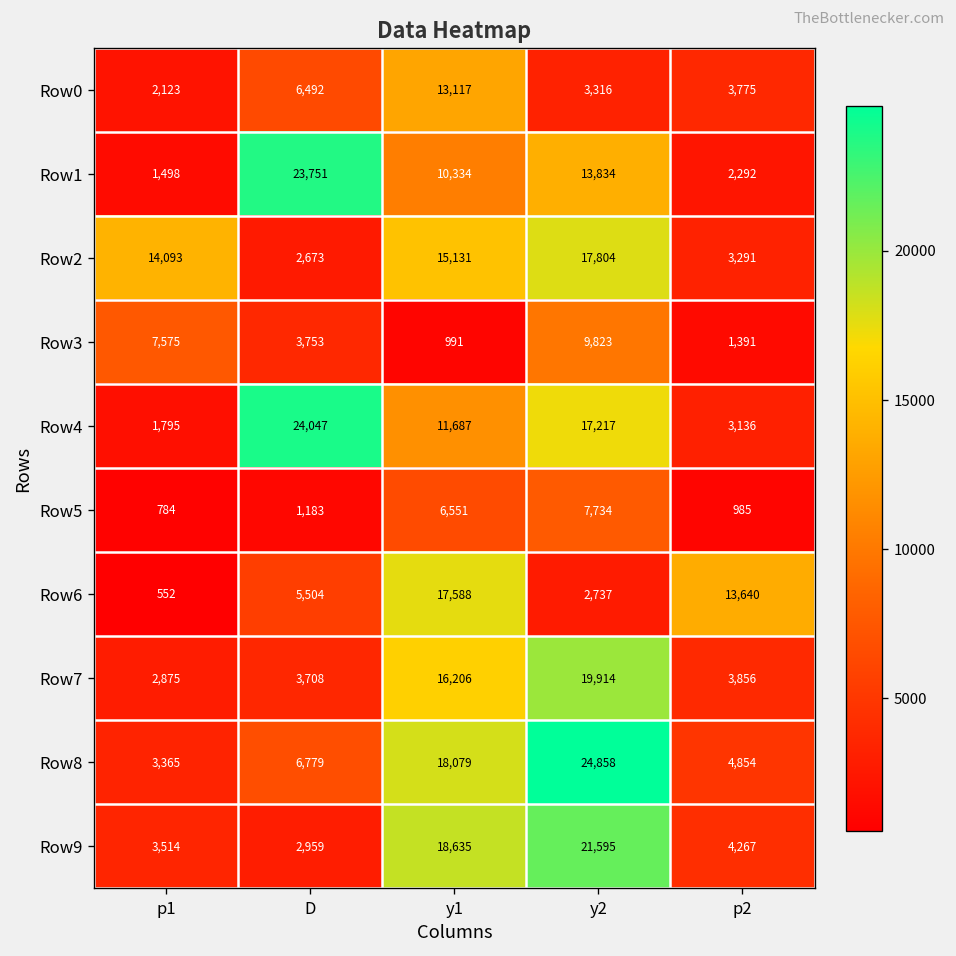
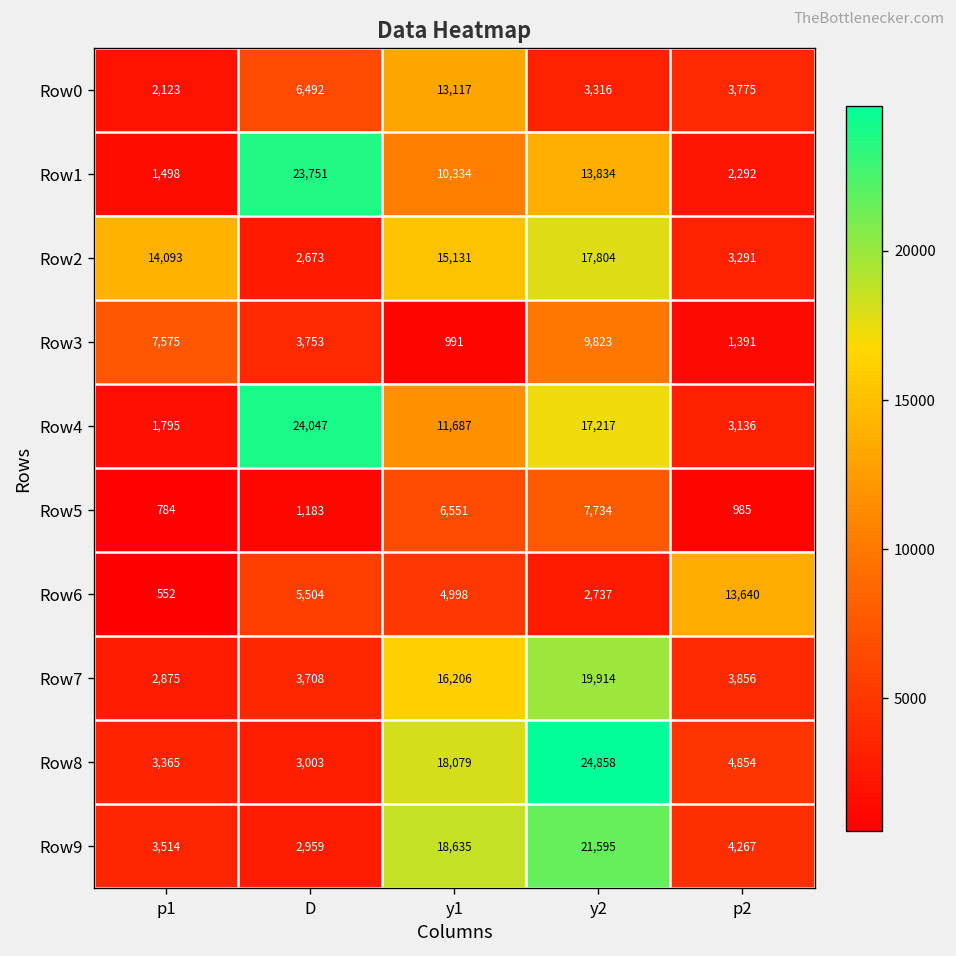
  {
    "Row0": {
      "p1": "2,123",
      "D": "6,492",
      "y1": "13,117",
      "y2": "3,316",
      "p2": "3,775"
    },
    "Row1": {
      "p1": "1,498",
      "D": "23,751",
      "y1": "10,334",
      "y2": "13,834",
      "p2": "2,292"
    },
    "Row2": {
      "p1": "14,093",
      "D": "2,673",
      "y1": "15,131",
      "y2": "17,804",
      "p2": "3,291"
    },
    "Row3": {
      "p1": "7,575",
      "D": "3,753",
      "y1": "991",
      "y2": "9,823",
      "p2": "1,391"
    },
    "Row4": {
      "p1": "1,795",
      "D": "24,047",
      "y1": "11,687",
      "y2": "17,217",
      "p2": "3,136"
    },
    "Row5": {
      "p1": "784",
      "D": "1,183",
      "y1": "6,551",
      "y2": "7,734",
      "p2": "985"
    },
    "Row6": {
      "p1": "552",
      "D": "5,504",
-     "y1": "17,588",
+     "y1": "4,998",
      "y2": "2,737",
      "p2": "13,640"
    },
    "Row7": {
      "p1": "2,875",
      "D": "3,708",
      "y1": "16,206",
      "y2": "19,914",
      "p2": "3,856"
    },
    "Row8": {
      "p1": "3,365",
-     "D": "6,779",
+     "D": "3,003",
      "y1": "18,079",
      "y2": "24,858",
      "p2": "4,854"
    },
    "Row9": {
      "p1": "3,514",
      "D": "2,959",
      "y1": "18,635",
      "y2": "21,595",
      "p2": "4,267"
    }
  }
